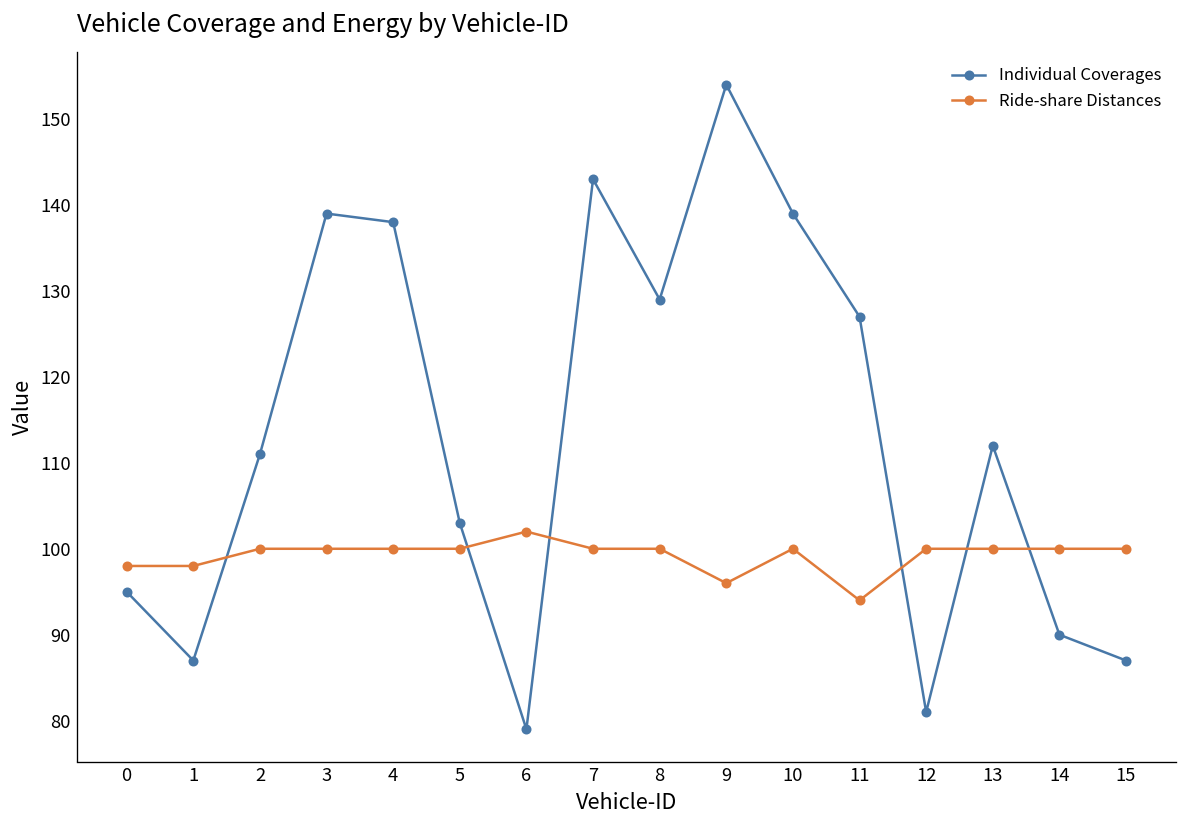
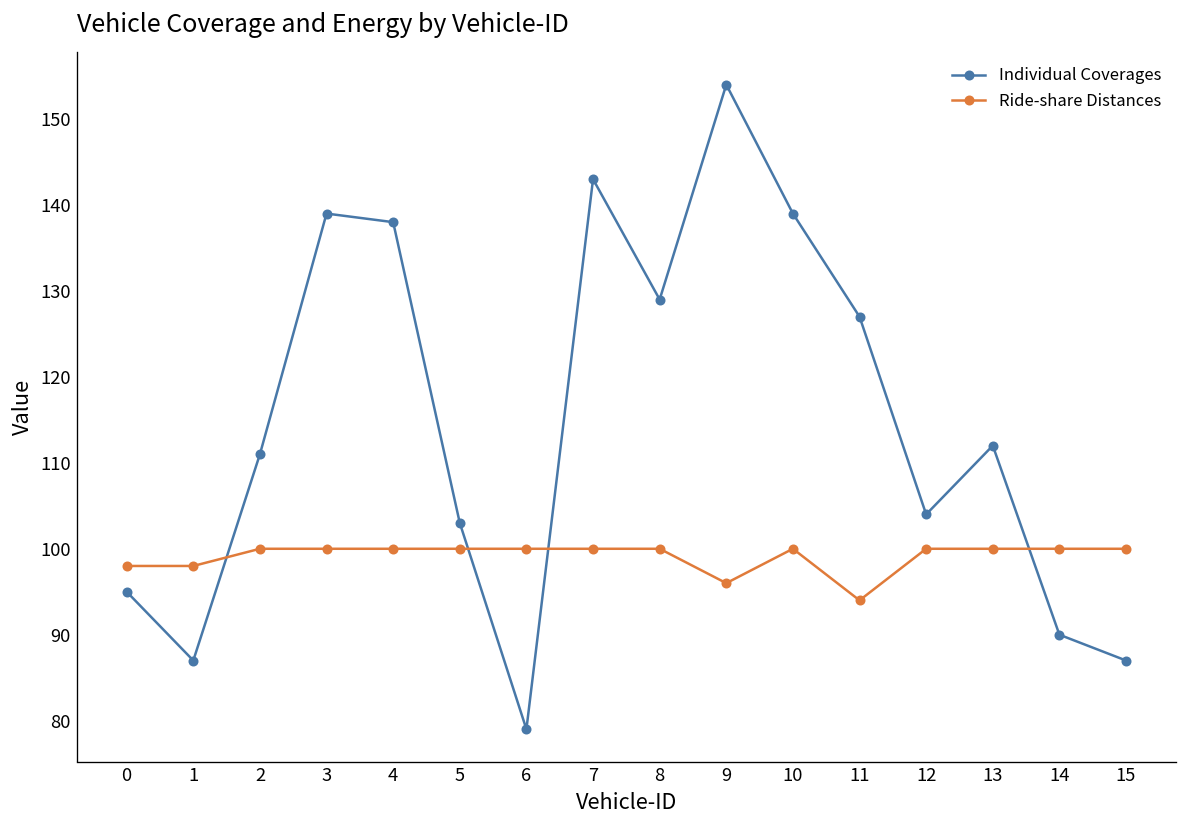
  {
    "Individual Coverages": {
      "0": 95,
      "1": 87,
      "2": 111,
      "3": 139,
      "4": 138,
      "5": 103,
      "6": 79,
      "7": 143,
      "8": 129,
      "9": 154,
      "10": 139,
      "11": 127,
-     "12": 81,
+     "12": 104,
      "13": 112,
      "14": 90,
      "15": 87
    },
    "Ride-share Distances": {
      "0": 98,
      "1": 98,
      "2": 100,
      "3": 100,
      "4": 100,
      "5": 100,
-     "6": 102,
+     "6": 100,
      "7": 100,
      "8": 100,
      "9": 96,
      "10": 100,
      "11": 94,
      "12": 100,
      "13": 100,
      "14": 100,
      "15": 100
    }
  }
